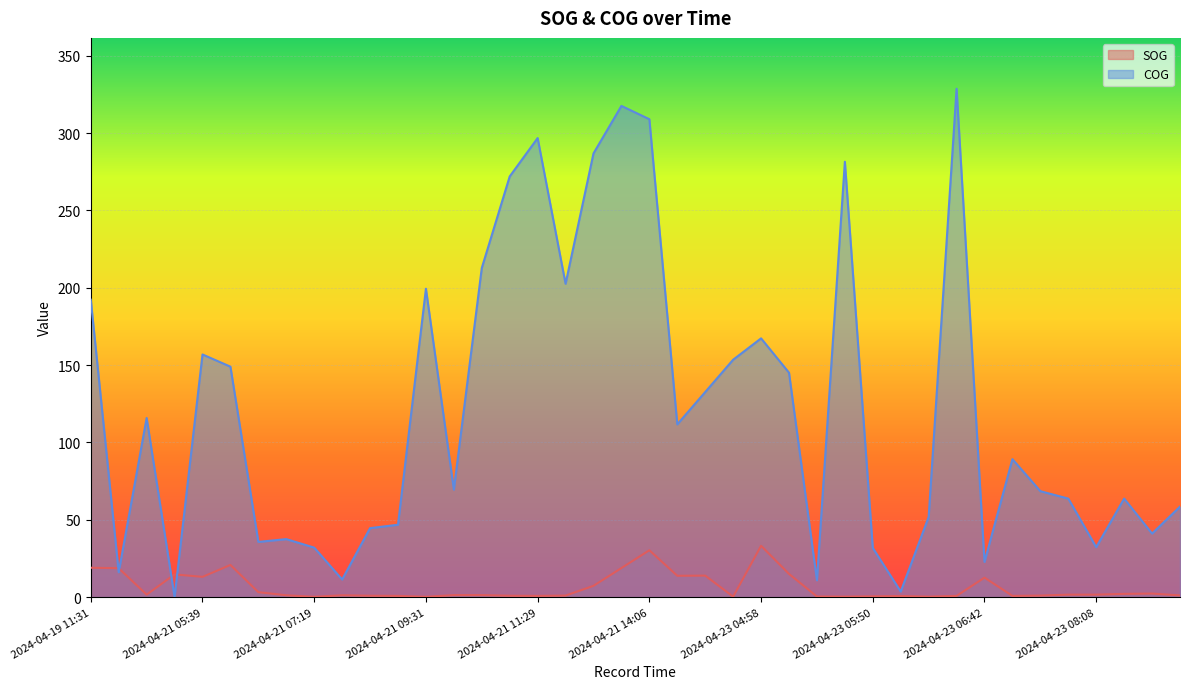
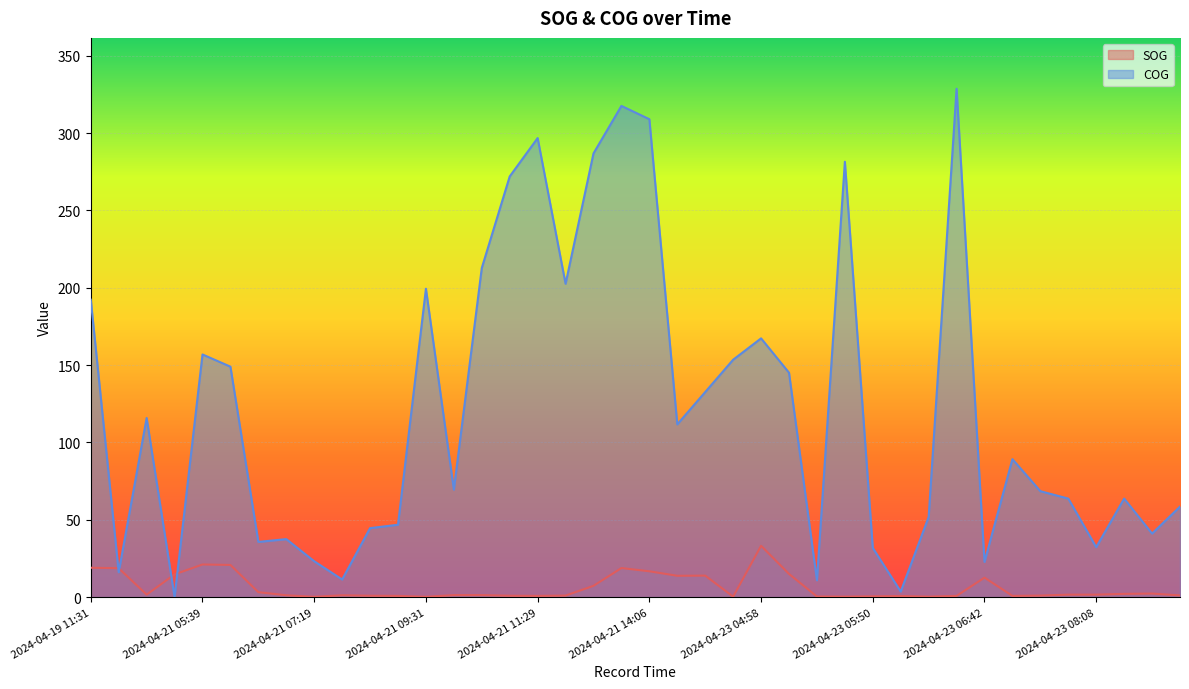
  {
    "SOG": {
      "2024-04-19 11:31": 19,
-     "2024-04-21 05:39": 13,
+     "2024-04-21 05:39": 21,
      "2024-04-21 07:19": 0,
      "2024-04-21 09:31": 0,
      "2024-04-21 11:29": 1,
-     "2024-04-21 14:06": 30,
+     "2024-04-21 14:06": 17,
      "2024-04-23 04:58": 33,
      "2024-04-23 05:50": 1,
      "2024-04-23 06:42": 13,
      "2024-04-23 08:08": 2
    },
    "COG": {
      "2024-04-19 11:31": 192,
      "2024-04-21 05:39": 157,
-     "2024-04-21 07:19": 32,
+     "2024-04-21 07:19": 23,
      "2024-04-21 09:31": 199,
      "2024-04-21 11:29": 297,
      "2024-04-21 14:06": 309,
      "2024-04-23 04:58": 167,
      "2024-04-23 05:50": 32,
      "2024-04-23 06:42": 23,
      "2024-04-23 08:08": 32
    }
  }
